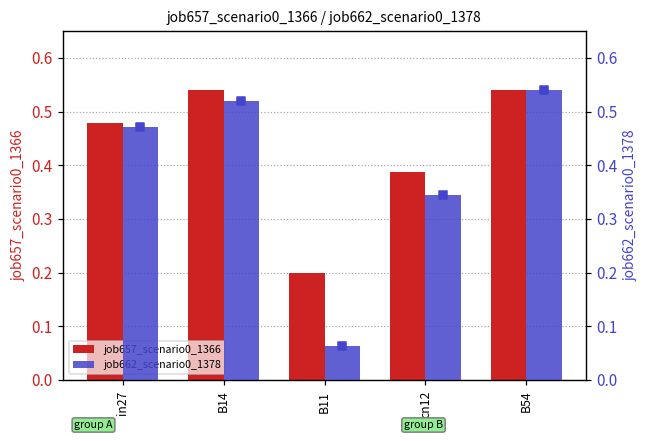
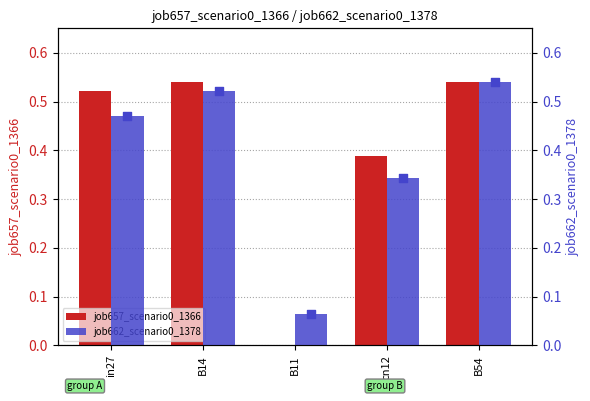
  {
    "job657_scenario0_1366": {
-     "in27": 0.48,
+     "in27": 0.52,
      "B14": 0.54,
-     "B11": 0.2,
+     "B11": 0.0,
      "cn12": 0.39,
      "B54": 0.54
    }
  }
